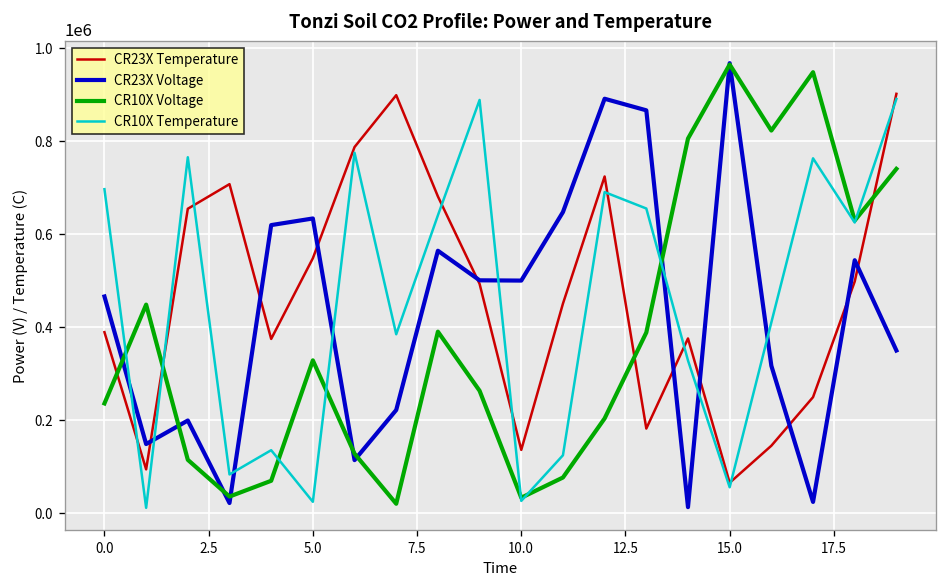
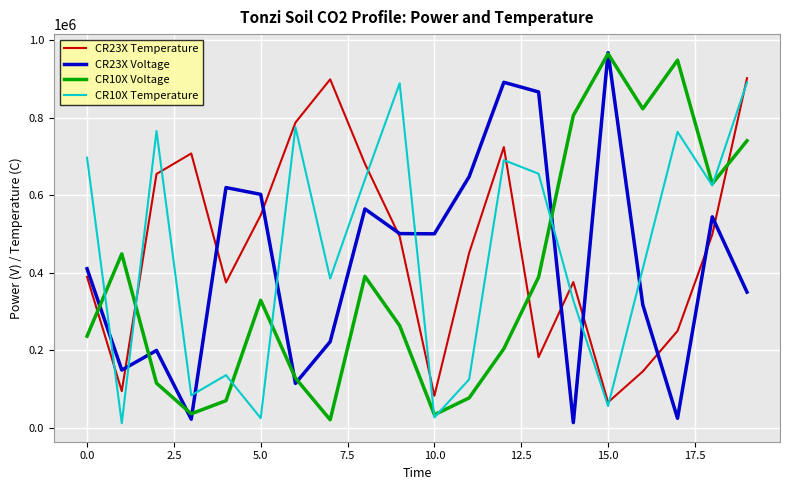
  {
    "CR23X Temperature": {
      "0.0": 390000,
      "5.0": 550000,
-     "10.0": 140000,
+     "10.0": 80000,
      "15.0": 70000
    },
    "CR23X Voltage": {
-     "0.0": 470000,
-     "5.0": 630000,
+     "0.0": 410000,
+     "5.0": 600000,
      "10.0": 500000
    },
    "CR10X Voltage": {
      "0.0": 240000,
      "5.0": 330000,
      "10.0": 30000
    },
    "CR10X Temperature": {
      "0.0": 700000,
      "5.0": 30000,
      "10.0": 30000,
      "15.0": 60000
    }
  }
